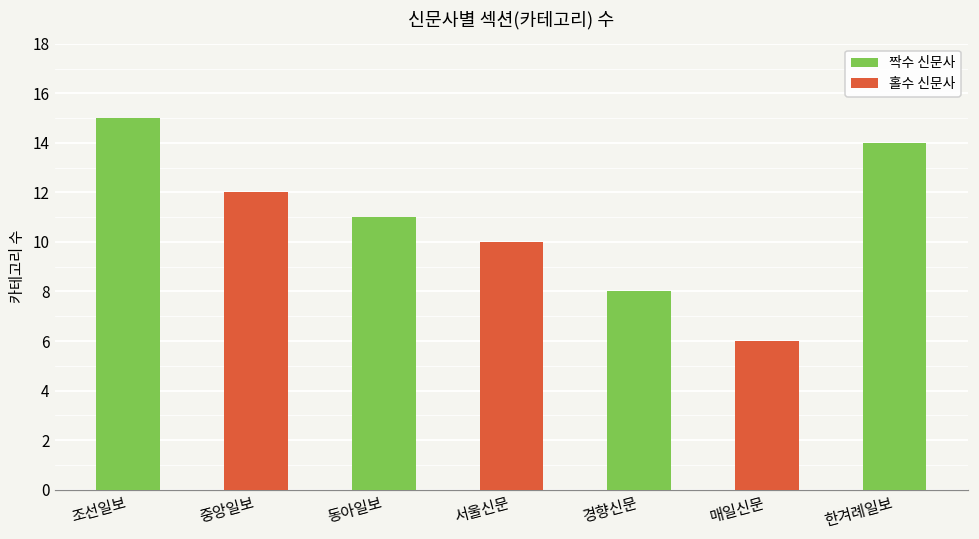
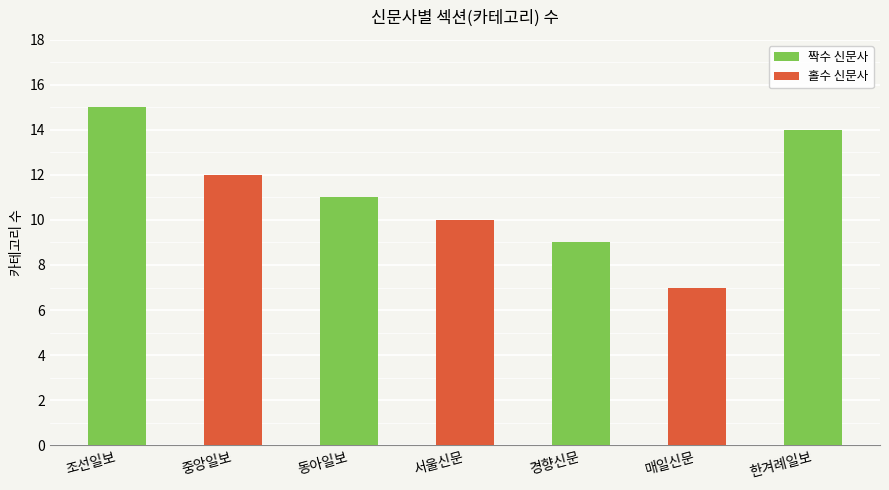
  {
    "조선일보": 15,
    "중앙일보": 12,
    "동아일보": 11,
    "서울신문": 10,
-   "경향신문": 8,
-   "매일신문": 6,
+   "경향신문": 9,
+   "매일신문": 7,
    "한겨례일보": 14
  }
